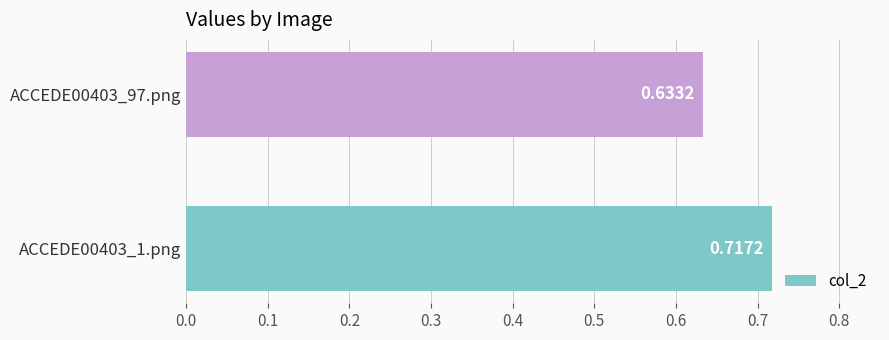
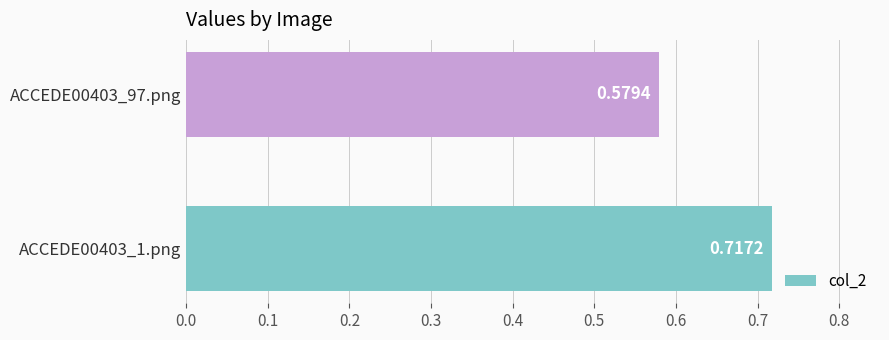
  {
-   "ACCEDE00403_97.png": 0.6332,
+   "ACCEDE00403_97.png": 0.5794,
    "ACCEDE00403_1.png": 0.7172
  }
